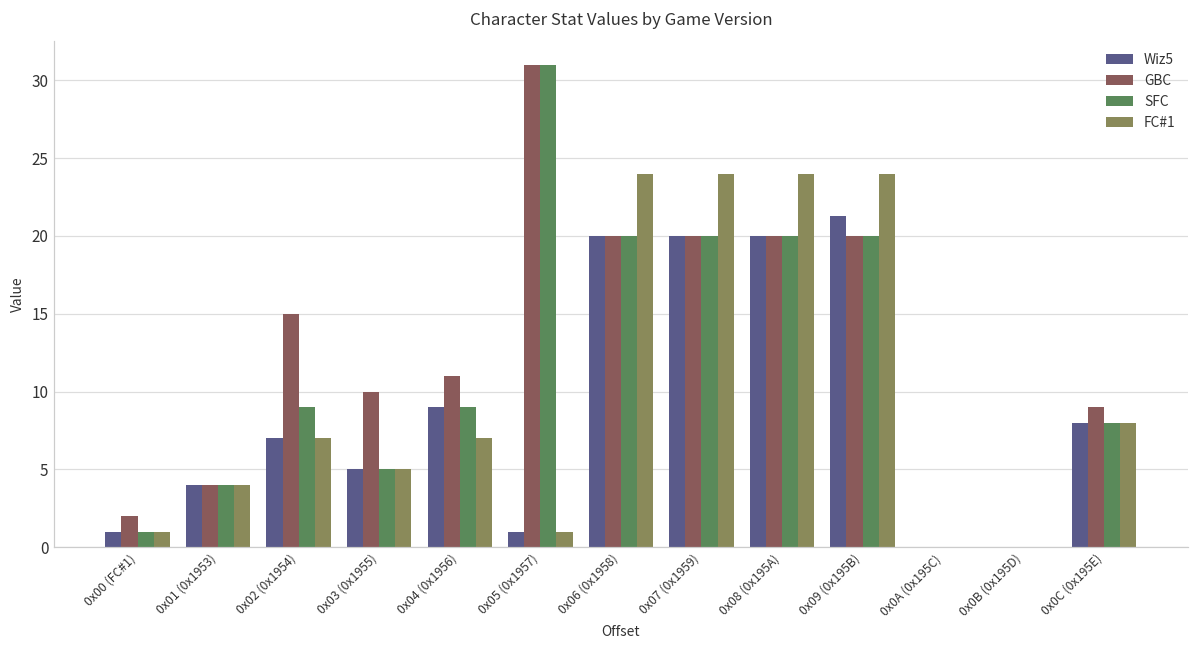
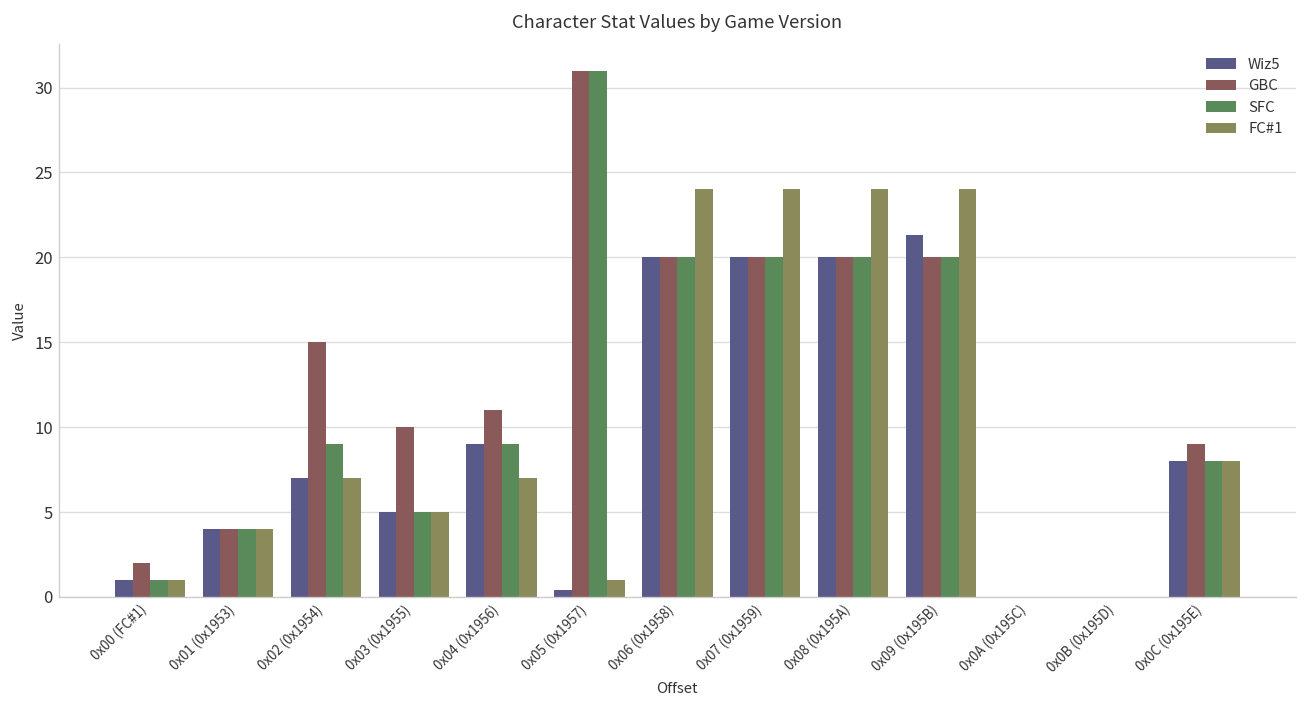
  {
    "Wiz5": {
      "0x00 (FC#1)": 1.0,
      "0x01 (0x1953)": 4.0,
      "0x02 (0x1954)": 7.0,
      "0x03 (0x1955)": 5.0,
      "0x04 (0x1956)": 9.0,
-     "0x05 (0x1957)": 1.0,
+     "0x05 (0x1957)": 0.4,
      "0x06 (0x1958)": 20.0,
      "0x07 (0x1959)": 20.0,
      "0x08 (0x195A)": 20.0,
      "0x09 (0x195B)": 21.3,
      "0x0A (0x195C)": 0.0,
      "0x0B (0x195D)": 0.0,
      "0x0C (0x195E)": 8.0
    }
  }
